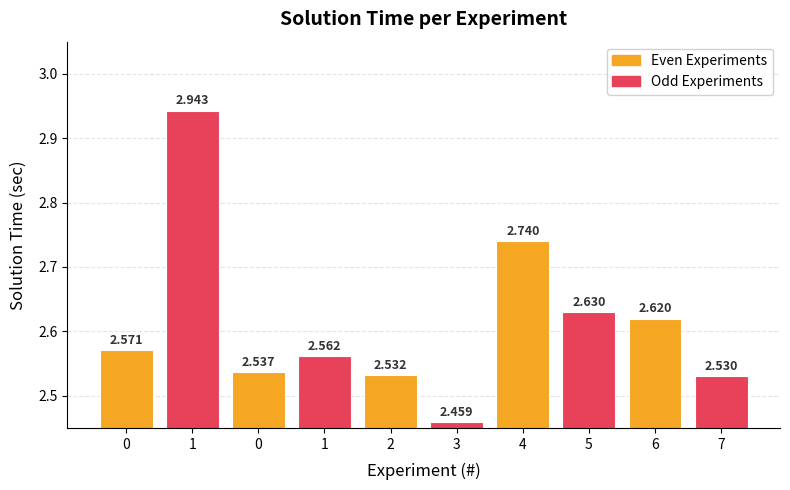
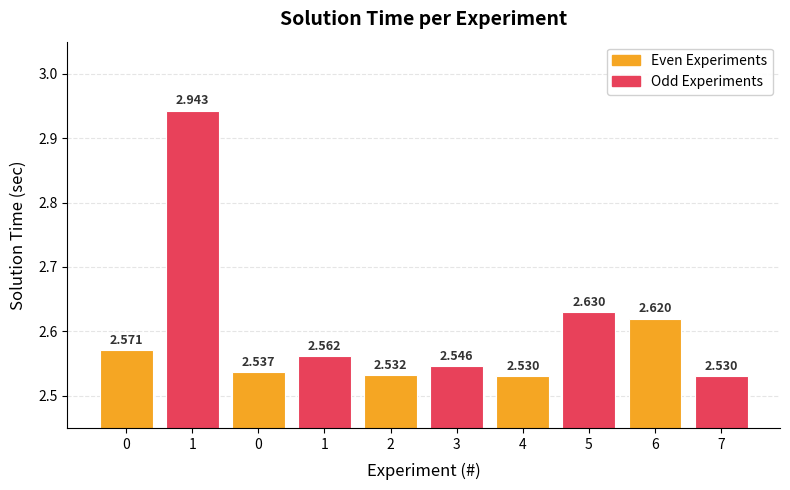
  {
    "2": 2.532,
-   "3": 2.459,
-   "4": 2.740,
+   "3": 2.546,
+   "4": 2.530,
    "5": 2.630,
    "6": 2.620,
    "7": 2.530
  }
